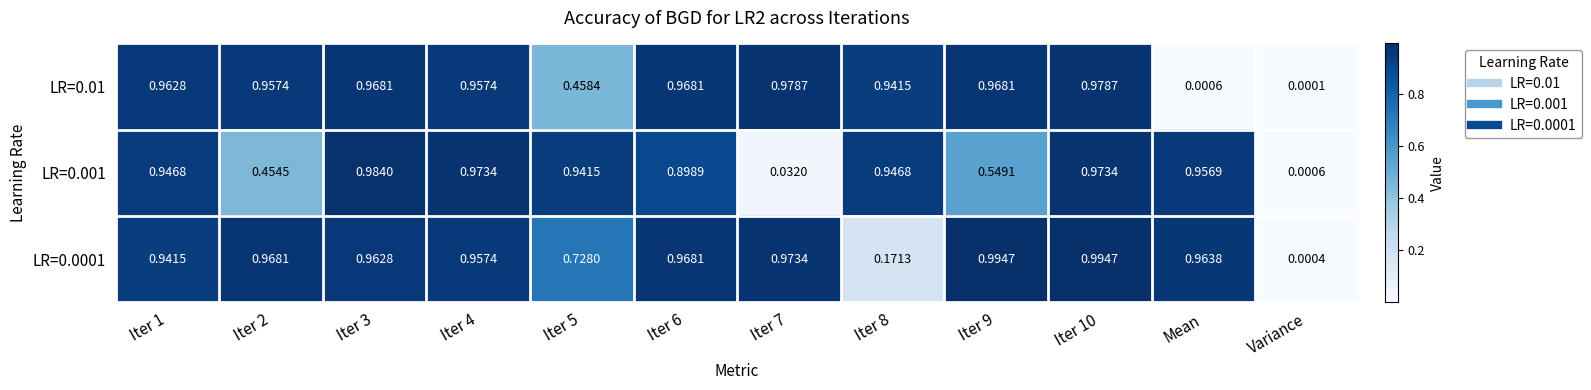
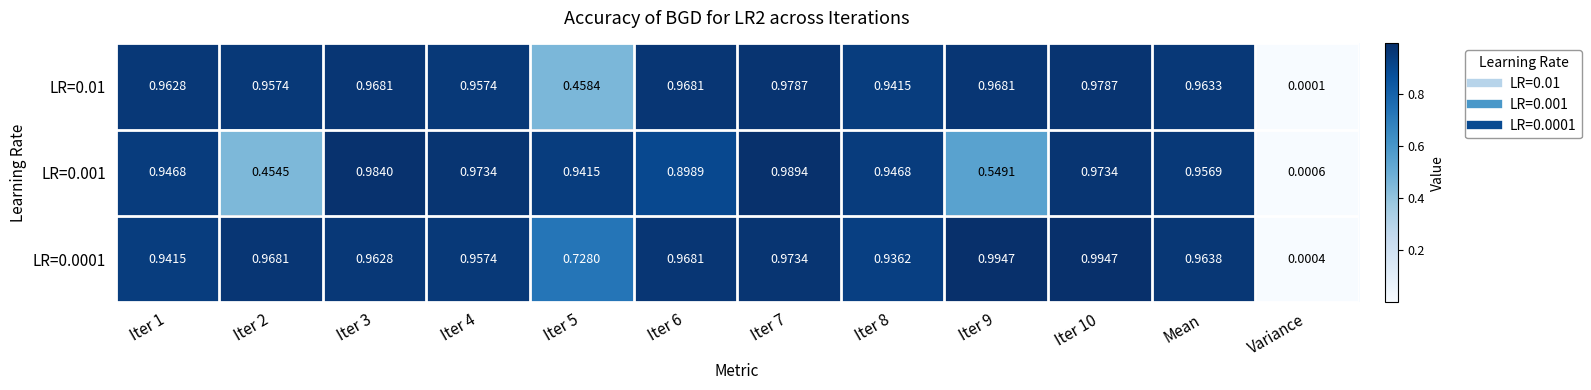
  {
    "LR=0.01": {
      "Iter 1": 0.9628,
      "Iter 2": 0.9574,
      "Iter 3": 0.9681,
      "Iter 4": 0.9574,
      "Iter 5": 0.4584,
      "Iter 6": 0.9681,
      "Iter 7": 0.9787,
      "Iter 8": 0.9415,
      "Iter 9": 0.9681,
      "Iter 10": 0.9787,
-     "Mean": 0.0006,
+     "Mean": 0.9633,
      "Variance": 0.0001
    },
    "LR=0.001": {
      "Iter 1": 0.9468,
      "Iter 2": 0.4545,
      "Iter 3": 0.9840,
      "Iter 4": 0.9734,
      "Iter 5": 0.9415,
      "Iter 6": 0.8989,
-     "Iter 7": 0.0320,
+     "Iter 7": 0.9894,
      "Iter 8": 0.9468,
      "Iter 9": 0.5491,
      "Iter 10": 0.9734,
      "Mean": 0.9569,
      "Variance": 0.0006
    },
    "LR=0.0001": {
      "Iter 1": 0.9415,
      "Iter 2": 0.9681,
      "Iter 3": 0.9628,
      "Iter 4": 0.9574,
      "Iter 5": 0.7280,
      "Iter 6": 0.9681,
      "Iter 7": 0.9734,
-     "Iter 8": 0.1713,
+     "Iter 8": 0.9362,
      "Iter 9": 0.9947,
      "Iter 10": 0.9947,
      "Mean": 0.9638,
      "Variance": 0.0004
    }
  }
